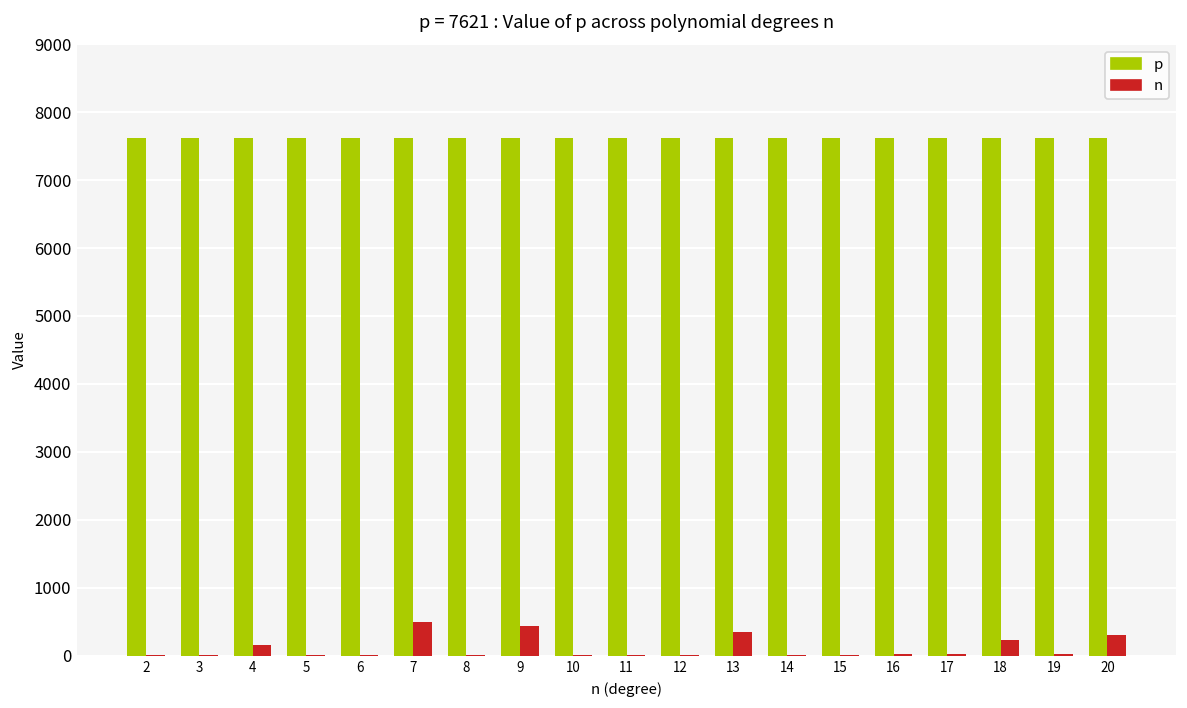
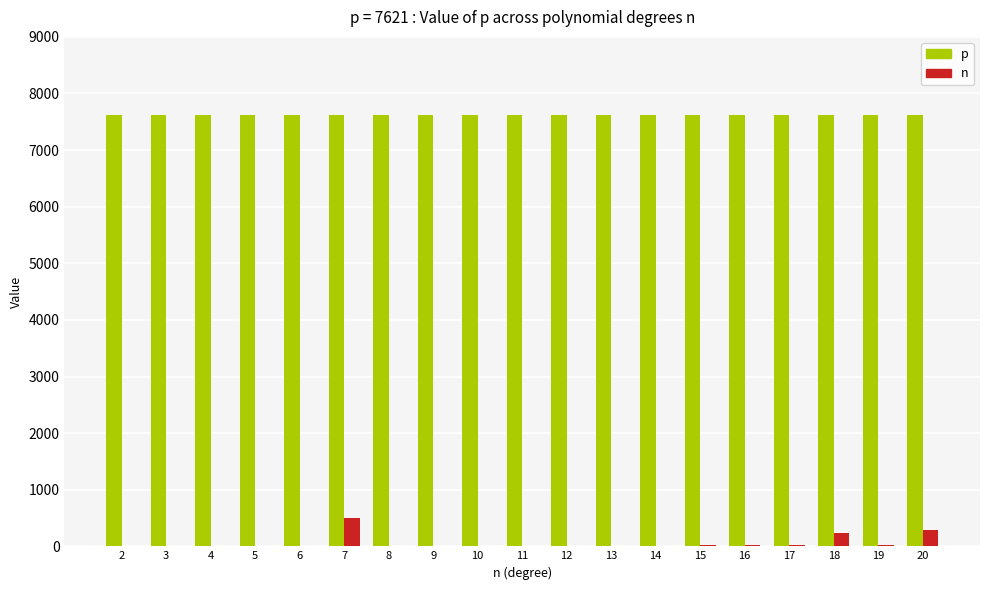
  {
    "p": {
      "2": 7600,
      "3": 7600,
      "4": 7600,
      "5": 7600,
      "6": 7600,
      "7": 7600,
      "8": 7600,
      "9": 7600,
      "10": 7600,
      "11": 7600,
      "12": 7600,
      "13": 7600,
      "14": 7600,
      "15": 7600,
      "16": 7600,
      "17": 7600,
      "18": 7600,
      "19": 7600,
      "20": 7600
    },
    "n": {
-     "4": 200,
+     "4": 0,
      "7": 500,
-     "9": 400,
-     "13": 300,
+     "9": 0,
+     "13": 0,
      "18": 200,
      "20": 300
    }
  }
